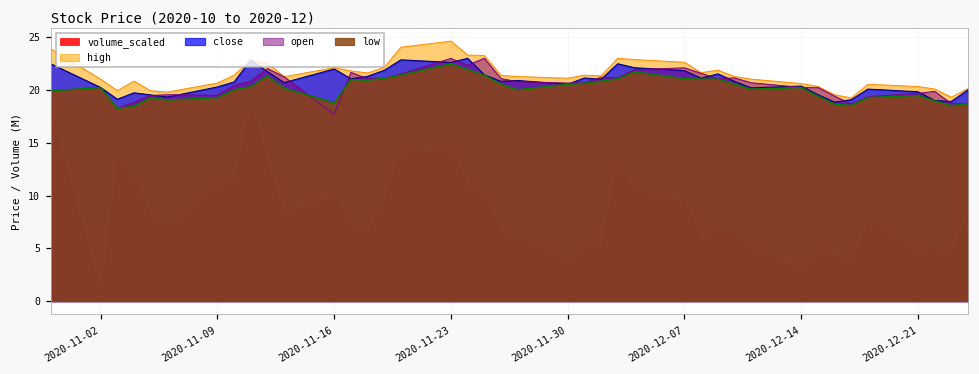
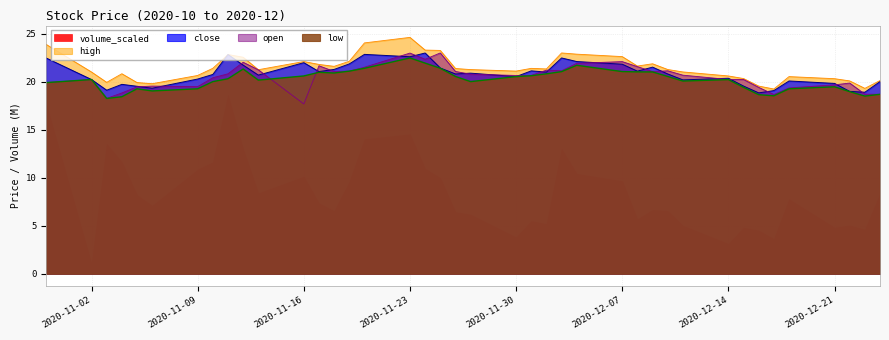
  {
    "volume_scaled": {
      "2020-11-02": 1,
      "2020-11-09": 11,
      "2020-11-16": 10,
      "2020-11-23": 15,
      "2020-11-30": 4,
      "2020-12-07": 10,
      "2020-12-14": 3,
      "2020-12-21": 5
    },
    "high": {
      "2020-11-02": 21,
      "2020-11-09": 21,
      "2020-11-23": 25,
      "2020-11-30": 21,
      "2020-12-07": 23,
      "2020-12-21": 20
    },
    "close": {
      "2020-11-09": 20,
      "2020-12-07": 22
    },
    "open": {
      "2020-11-16": 18,
      "2020-11-23": 23,
      "2020-12-07": 22
    },
    "low": {
-     "2020-11-16": 19,
+     "2020-11-16": 21,
      "2020-12-07": 21
    }
  }
